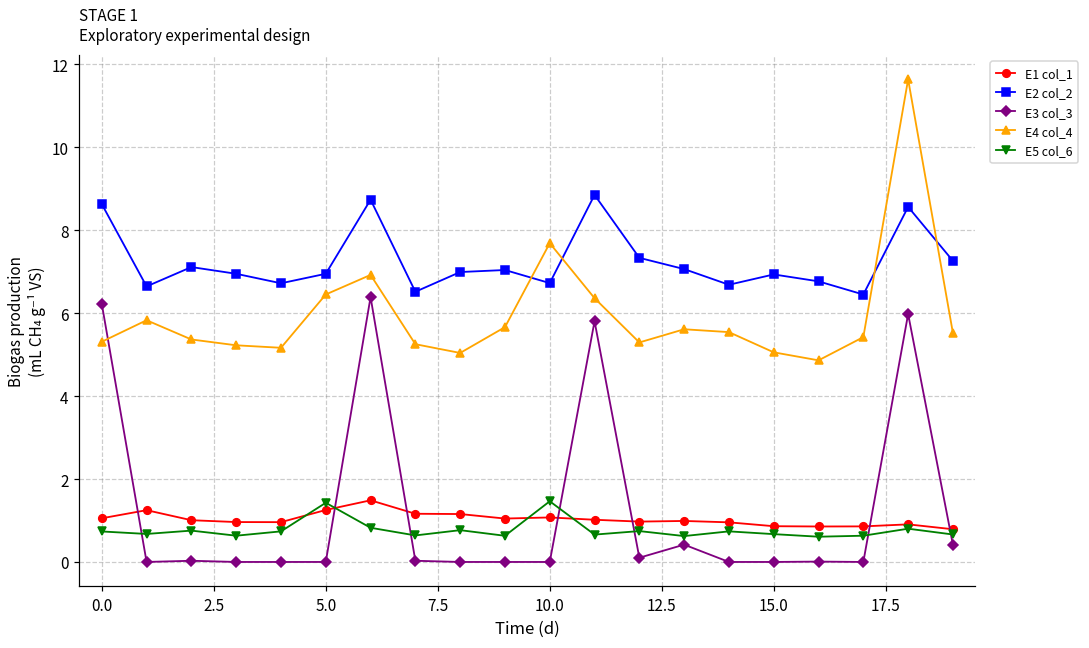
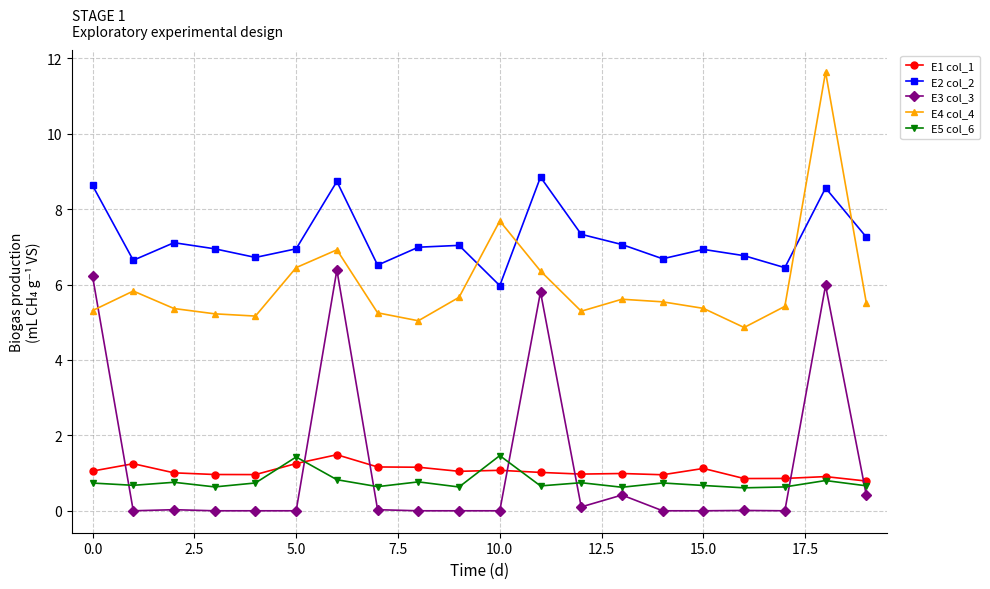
  {
    "E1 col_1": {
      "0.0": 1.1,
      "5.0": 1.3,
      "10.0": 1.1,
-     "15.0": 0.9
+     "15.0": 1.1
    },
    "E2 col_2": {
      "0.0": 8.6,
      "5.0": 6.9,
-     "10.0": 6.7,
+     "10.0": 6.0,
      "15.0": 6.9
    },
    "E3 col_3": {
      "0.0": 6.2,
      "5.0": 0.0,
      "10.0": 0.0,
      "15.0": 0.0
    },
    "E4 col_4": {
      "0.0": 5.3,
      "5.0": 6.5,
      "10.0": 7.7,
-     "15.0": 5.1
+     "15.0": 5.4
    },
    "E5 col_6": {
      "0.0": 0.7,
      "5.0": 1.4,
      "10.0": 1.5,
      "15.0": 0.7
    }
  }
